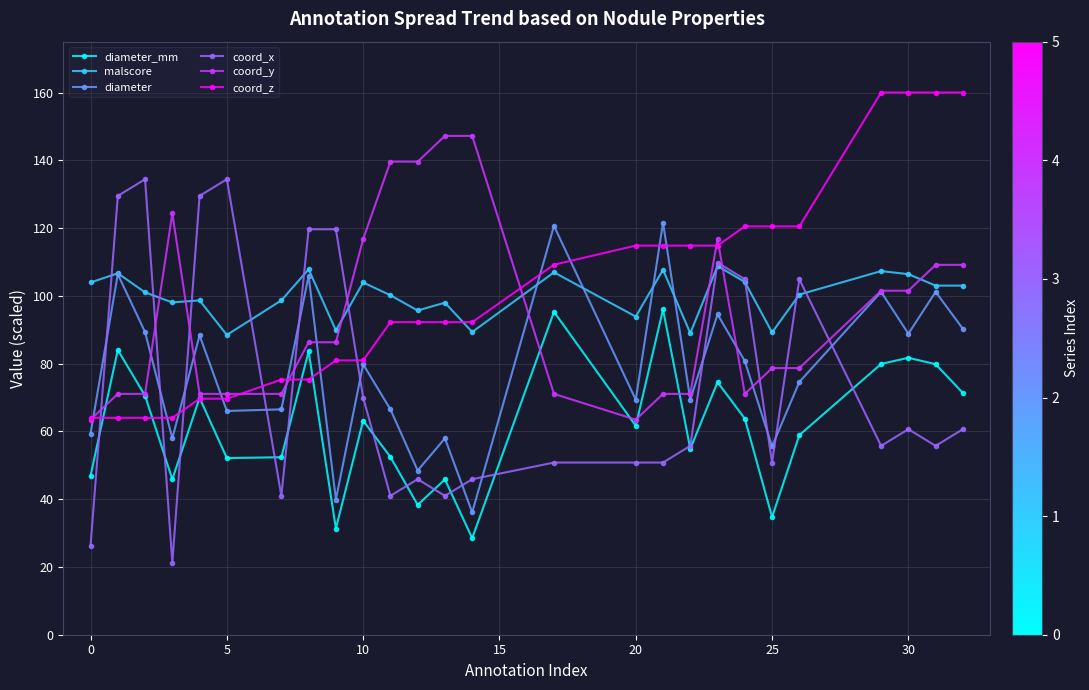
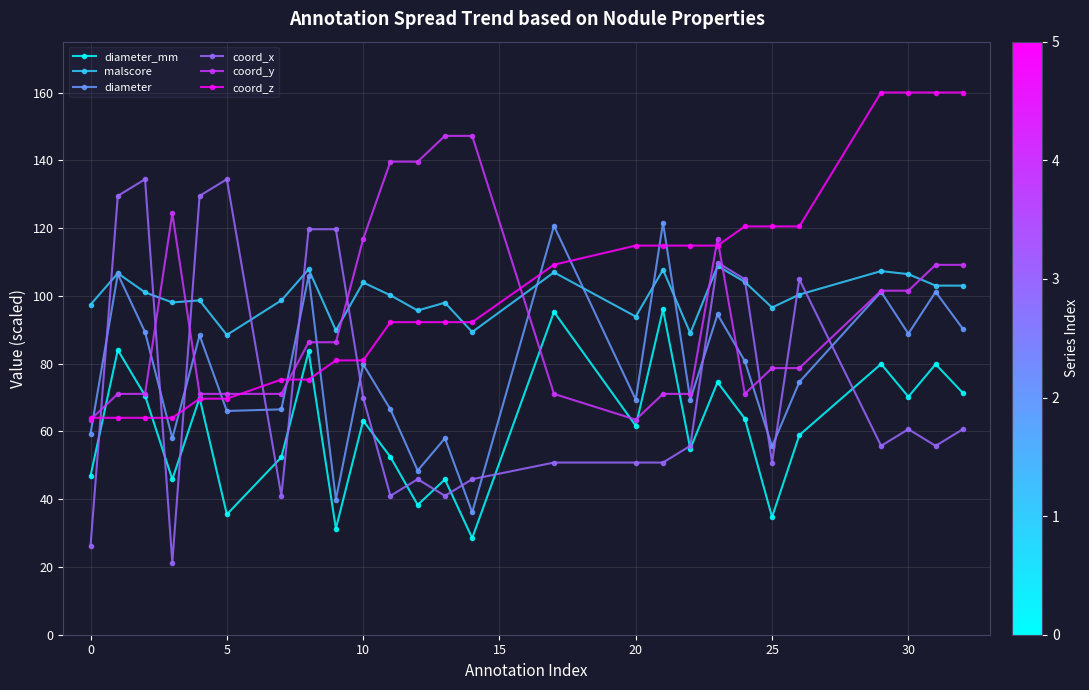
  {
    "diameter_mm": {
      "0": 47,
-     "5": 52,
+     "5": 36,
      "10": 63,
      "20": 62,
      "25": 35,
-     "30": 82
+     "30": 70
    },
    "malscore": {
-     "0": 104,
+     "0": 97,
      "5": 88,
      "10": 104,
      "20": 94,
-     "25": 89,
+     "25": 97,
      "30": 106
    },
    "diameter": {
      "0": 59,
      "5": 66,
      "10": 80,
      "20": 69,
      "25": 56,
      "30": 89
    },
    "coord_x": {
      "0": 26,
      "5": 134,
      "10": 70,
      "20": 51,
      "25": 51,
      "30": 61
    },
    "coord_y": {
      "5": 71,
      "10": 117,
      "20": 63,
      "25": 79,
      "30": 102
    },
    "coord_z": {
      "5": 70,
      "10": 81,
      "20": 115,
      "25": 120,
      "30": 160
    }
  }
